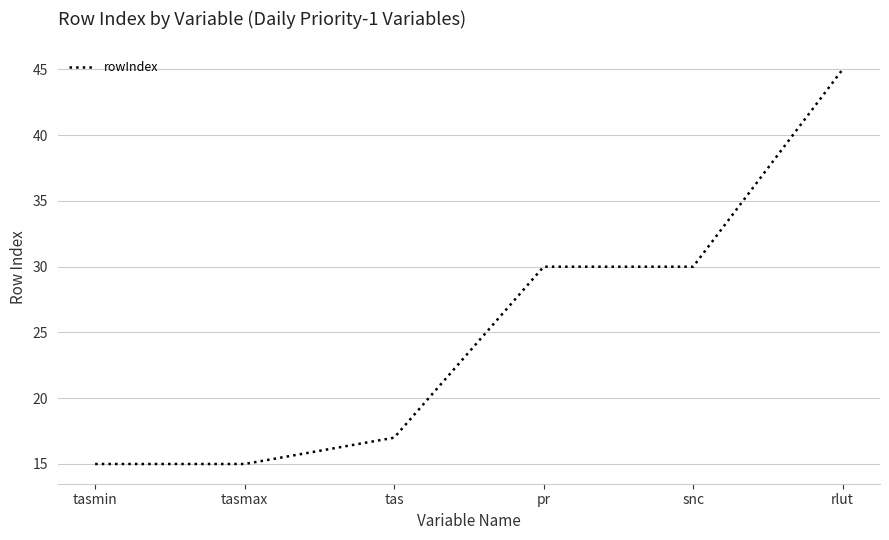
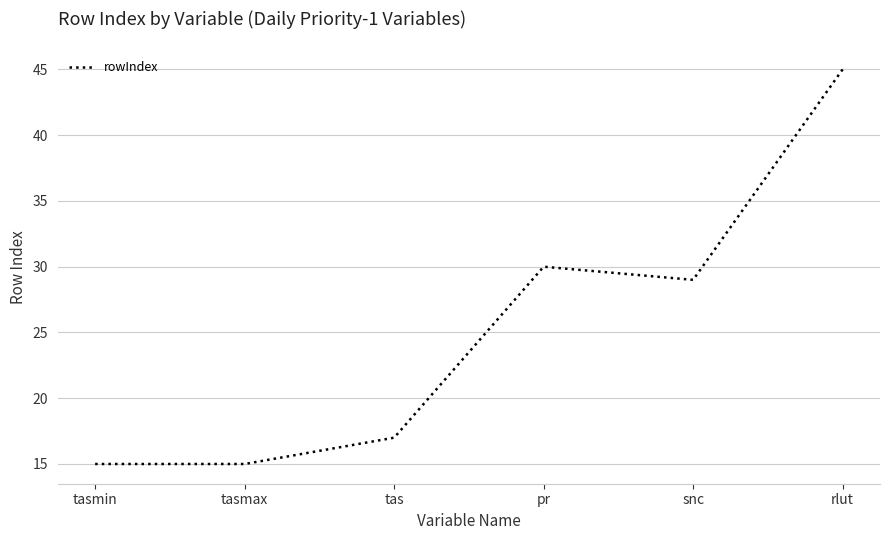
  {
    "tasmin": 15,
    "tasmax": 15,
    "tas": 17,
    "pr": 30,
-   "snc": 30,
+   "snc": 29,
    "rlut": 45
  }
